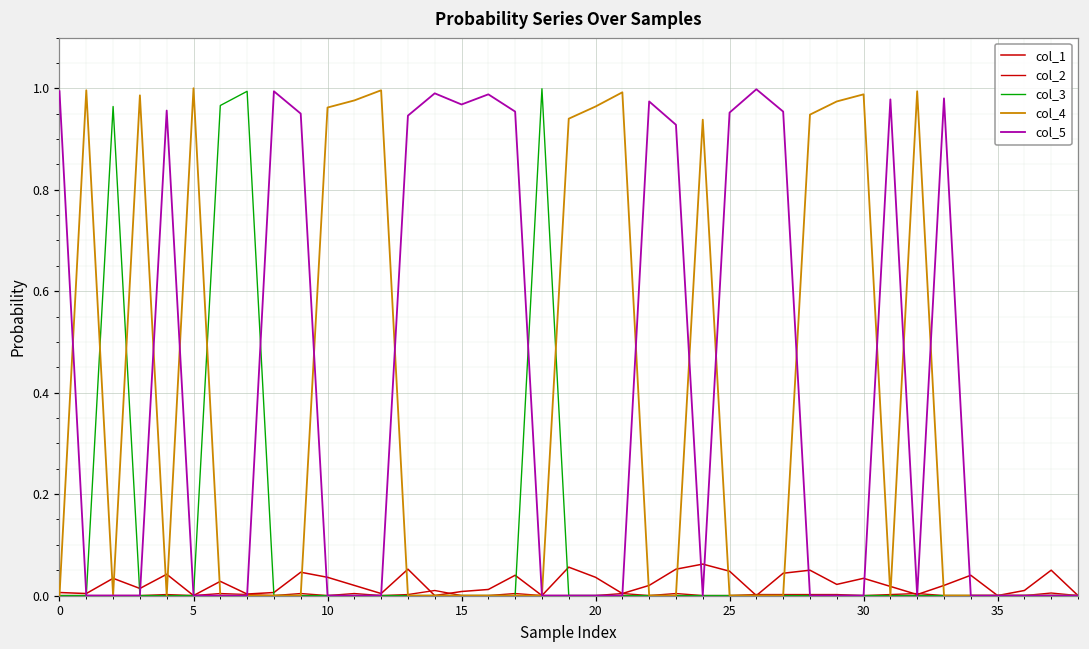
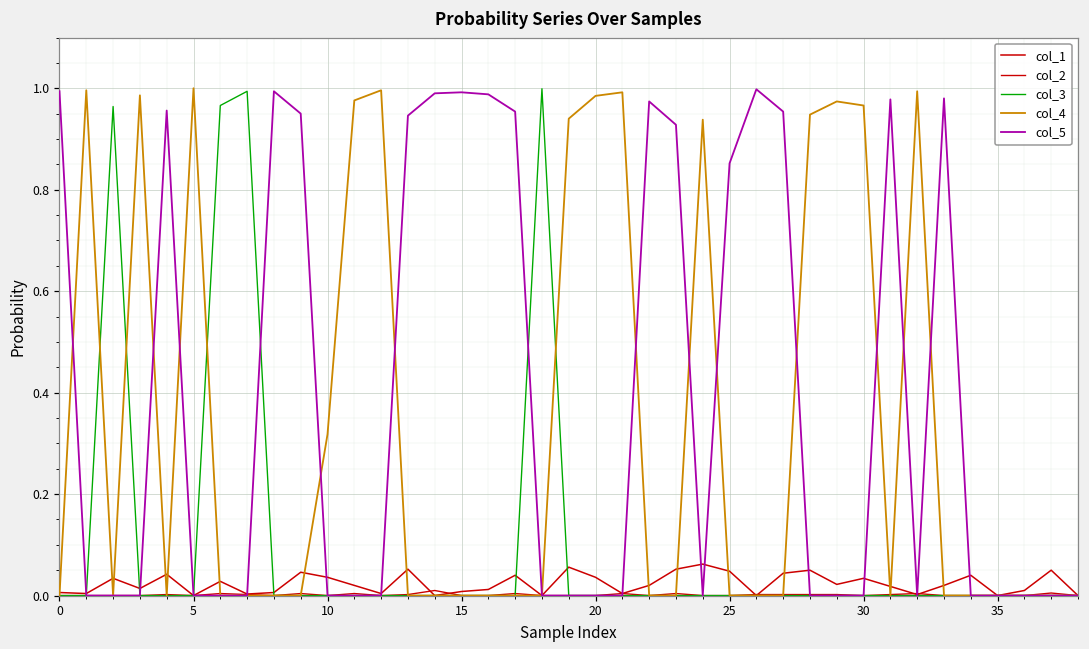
  {
    "col_4": {
      "5": 1.00,
-     "10": 0.96,
-     "20": 0.96,
-     "30": 0.99
+     "10": 0.32,
+     "20": 0.99,
+     "30": 0.97
    },
    "col_5": {
      "0": 0.99,
-     "15": 0.97,
-     "25": 0.95
+     "15": 0.99,
+     "25": 0.85
    }
  }
